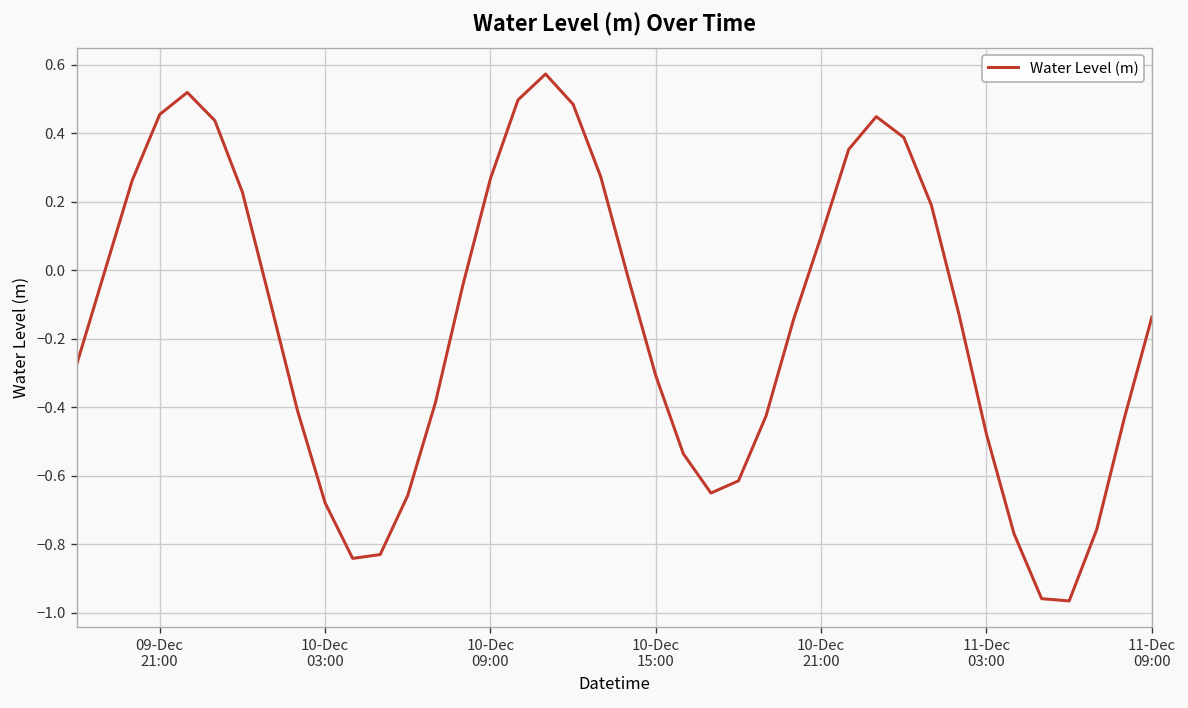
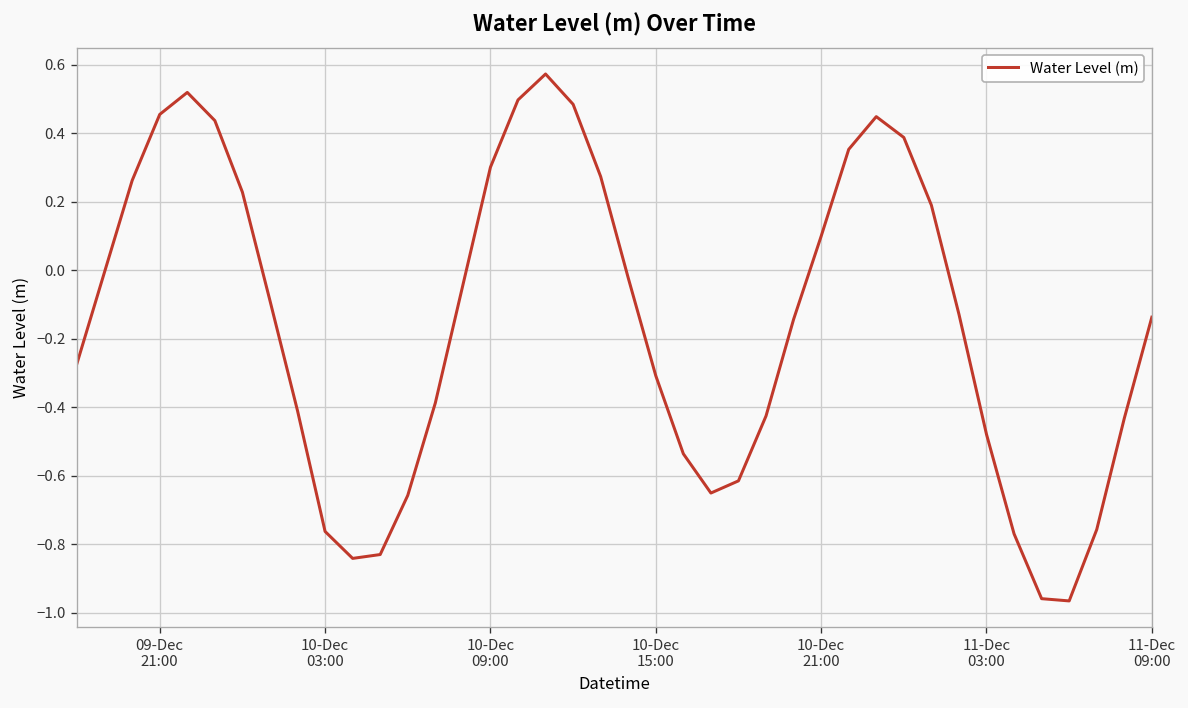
  {
    "09-Dec 21:00": 0.46,
-   "10-Dec 03:00": -0.68,
-   "10-Dec 09:00": 0.27,
+   "10-Dec 03:00": -0.76,
+   "10-Dec 09:00": 0.30,
    "10-Dec 15:00": -0.31,
    "10-Dec 21:00": 0.10,
    "11-Dec 03:00": -0.48,
    "11-Dec 09:00": -0.14
  }
